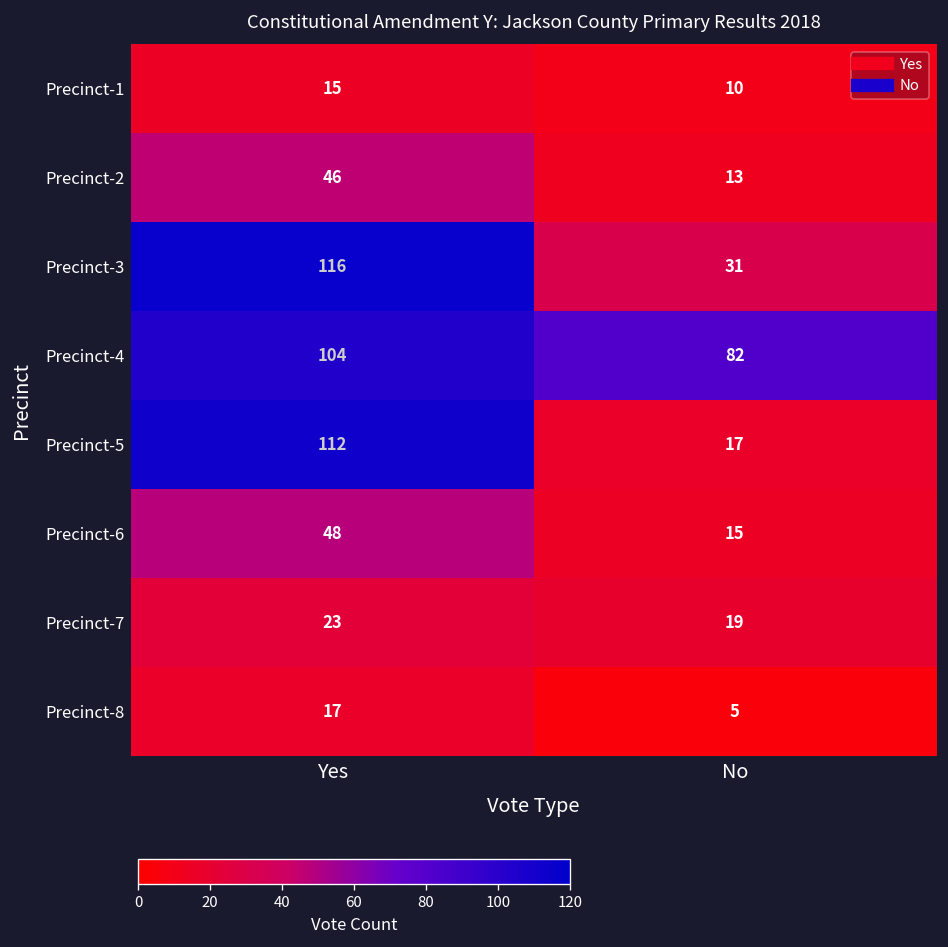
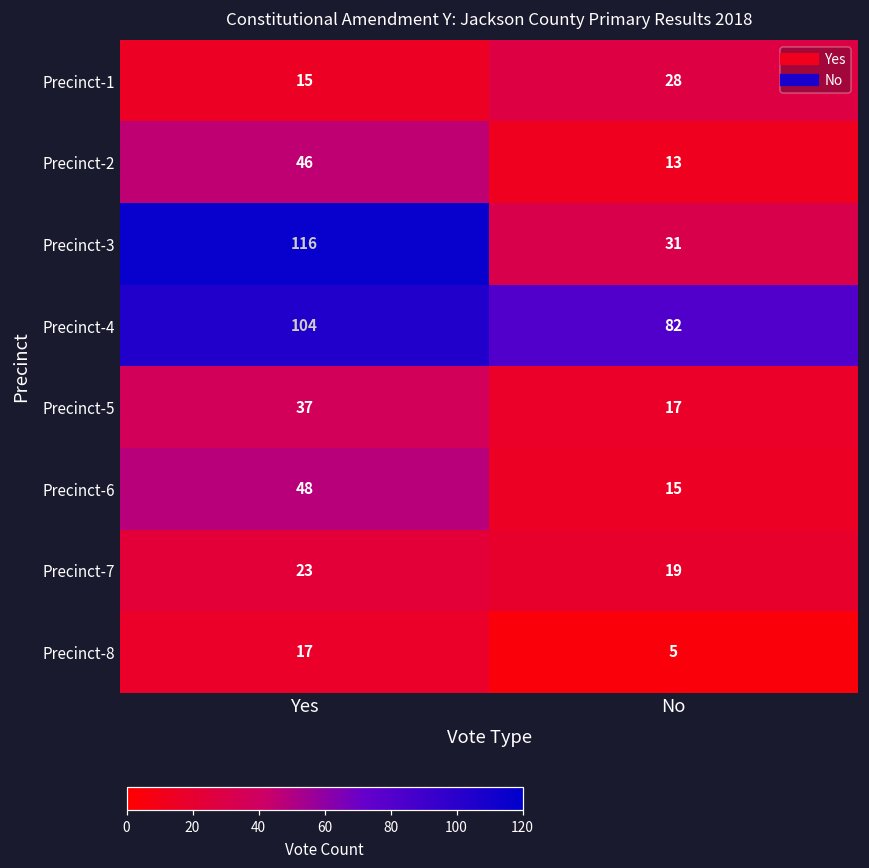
  {
    "Precinct-1": {
      "Yes": 15,
-     "No": 10
+     "No": 28
    },
    "Precinct-2": {
      "Yes": 46,
      "No": 13
    },
    "Precinct-3": {
      "Yes": 116,
      "No": 31
    },
    "Precinct-4": {
      "Yes": 104,
      "No": 82
    },
    "Precinct-5": {
-     "Yes": 112,
+     "Yes": 37,
      "No": 17
    },
    "Precinct-6": {
      "Yes": 48,
      "No": 15
    },
    "Precinct-7": {
      "Yes": 23,
      "No": 19
    },
    "Precinct-8": {
      "Yes": 17,
      "No": 5
    }
  }
